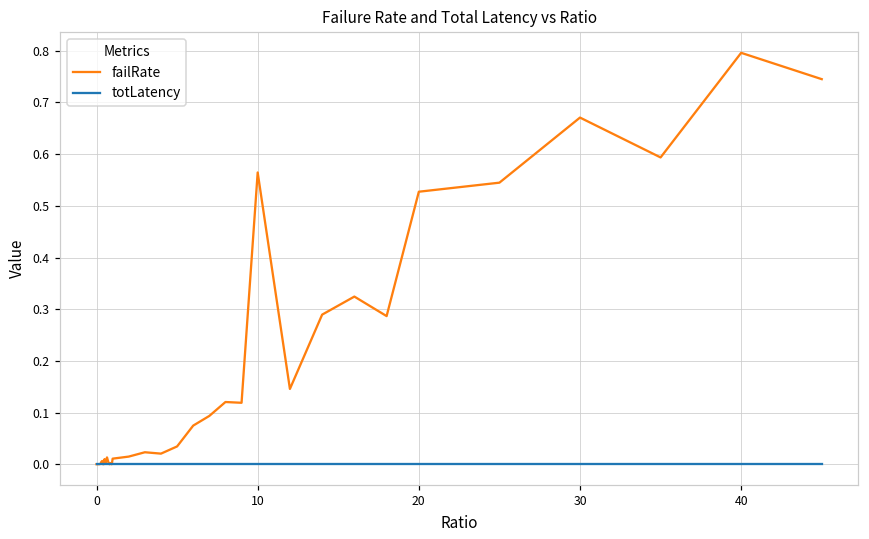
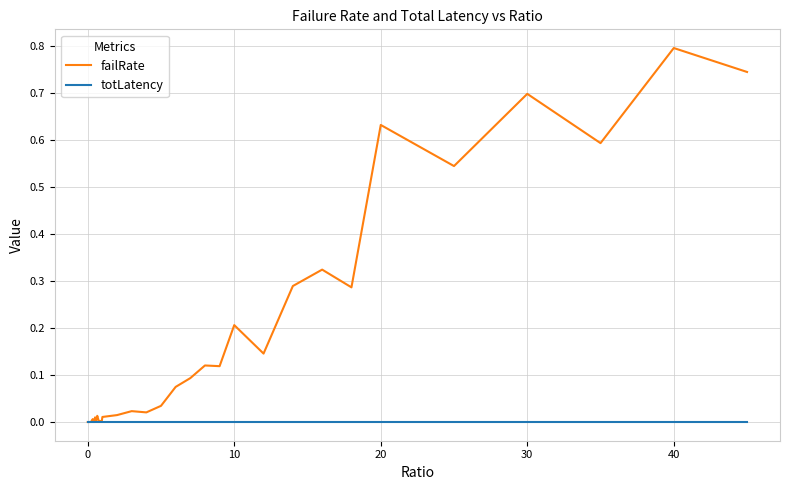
  {
    "failRate": {
-     "10": 0.56,
-     "20": 0.53,
-     "30": 0.67,
+     "10": 0.21,
+     "20": 0.63,
+     "30": 0.70,
      "40": 0.80
    },
    "totLatency": {
      "10": 0.00,
      "20": 0.00,
      "30": 0.00,
      "40": 0.00
    }
  }
